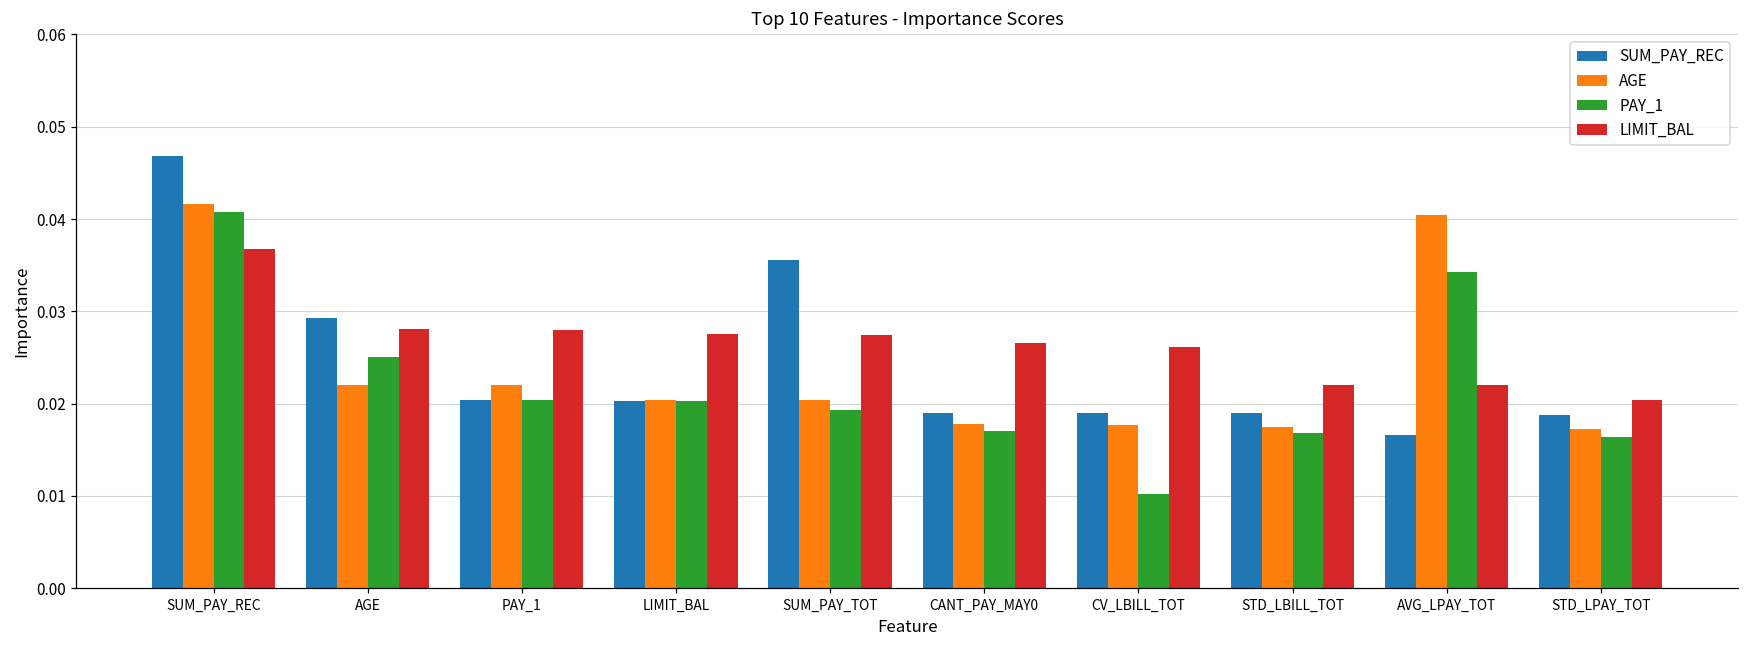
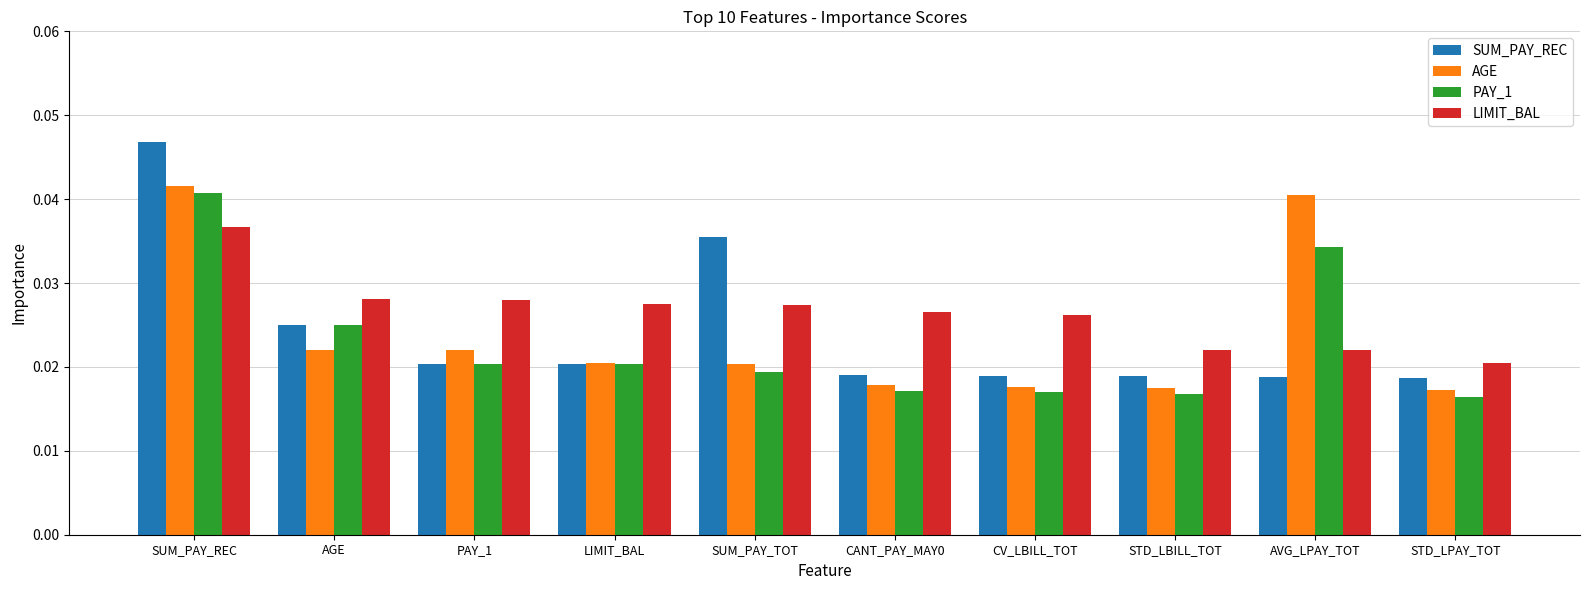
  {
    "SUM_PAY_REC": {
      "SUM_PAY_REC": 0.047,
-     "AGE": 0.029,
+     "AGE": 0.025,
      "PAY_1": 0.020,
      "LIMIT_BAL": 0.020,
      "SUM_PAY_TOT": 0.036,
      "CANT_PAY_MAY0": 0.019,
      "CV_LBILL_TOT": 0.019,
      "STD_LBILL_TOT": 0.019,
-     "AVG_LPAY_TOT": 0.017,
+     "AVG_LPAY_TOT": 0.019,
      "STD_LPAY_TOT": 0.019
    },
    "AGE": {
      "SUM_PAY_REC": 0.042,
      "AGE": 0.022,
      "PAY_1": 0.022,
      "LIMIT_BAL": 0.020,
      "SUM_PAY_TOT": 0.020,
      "CANT_PAY_MAY0": 0.018,
      "CV_LBILL_TOT": 0.018,
      "STD_LBILL_TOT": 0.017,
      "AVG_LPAY_TOT": 0.040,
      "STD_LPAY_TOT": 0.017
    },
    "PAY_1": {
      "SUM_PAY_REC": 0.041,
      "AGE": 0.025,
      "PAY_1": 0.020,
      "LIMIT_BAL": 0.020,
      "SUM_PAY_TOT": 0.019,
      "CANT_PAY_MAY0": 0.017,
-     "CV_LBILL_TOT": 0.010,
+     "CV_LBILL_TOT": 0.017,
      "STD_LBILL_TOT": 0.017,
      "AVG_LPAY_TOT": 0.034,
      "STD_LPAY_TOT": 0.016
    },
    "LIMIT_BAL": {
      "SUM_PAY_REC": 0.037,
      "AGE": 0.028,
      "PAY_1": 0.028,
      "LIMIT_BAL": 0.028,
      "SUM_PAY_TOT": 0.027,
      "CANT_PAY_MAY0": 0.027,
      "CV_LBILL_TOT": 0.026,
      "STD_LBILL_TOT": 0.022,
      "AVG_LPAY_TOT": 0.022,
      "STD_LPAY_TOT": 0.020
    }
  }
